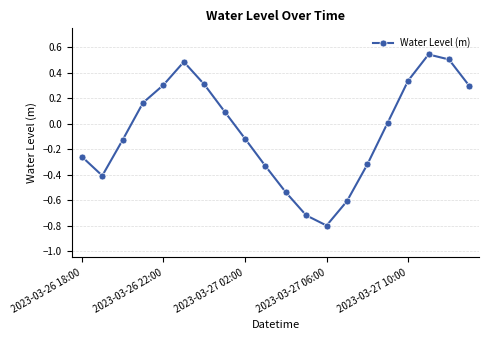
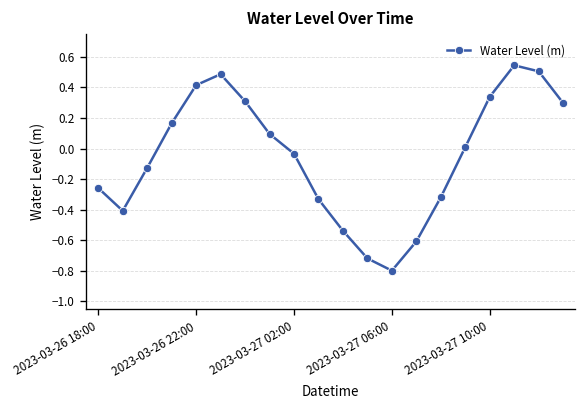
  {
    "2023-03-26 18:00": -0.26,
-   "2023-03-26 22:00": 0.31,
-   "2023-03-27 02:00": -0.12,
+   "2023-03-26 22:00": 0.42,
+   "2023-03-27 02:00": -0.03,
    "2023-03-27 06:00": -0.80,
    "2023-03-27 10:00": 0.34
  }
